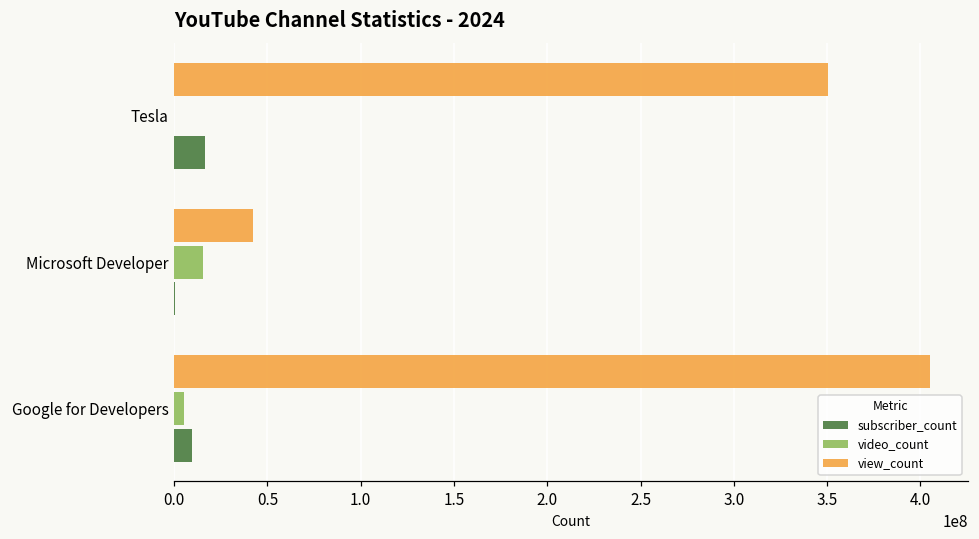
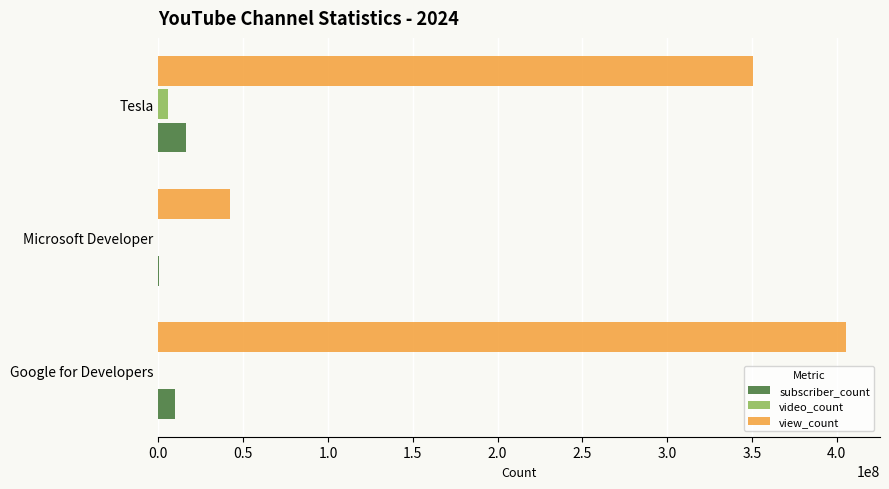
  {
    "subscriber_count": {
      "Tesla": 17000000,
      "Google for Developers": 10000000
    },
    "video_count": {
-     "Tesla": 0,
-     "Microsoft Developer": 15000000,
-     "Google for Developers": 5000000
+     "Tesla": 6000000,
+     "Microsoft Developer": 0,
+     "Google for Developers": 0
    },
    "view_count": {
      "Tesla": 351000000,
      "Microsoft Developer": 42000000,
      "Google for Developers": 405000000
    }
  }
